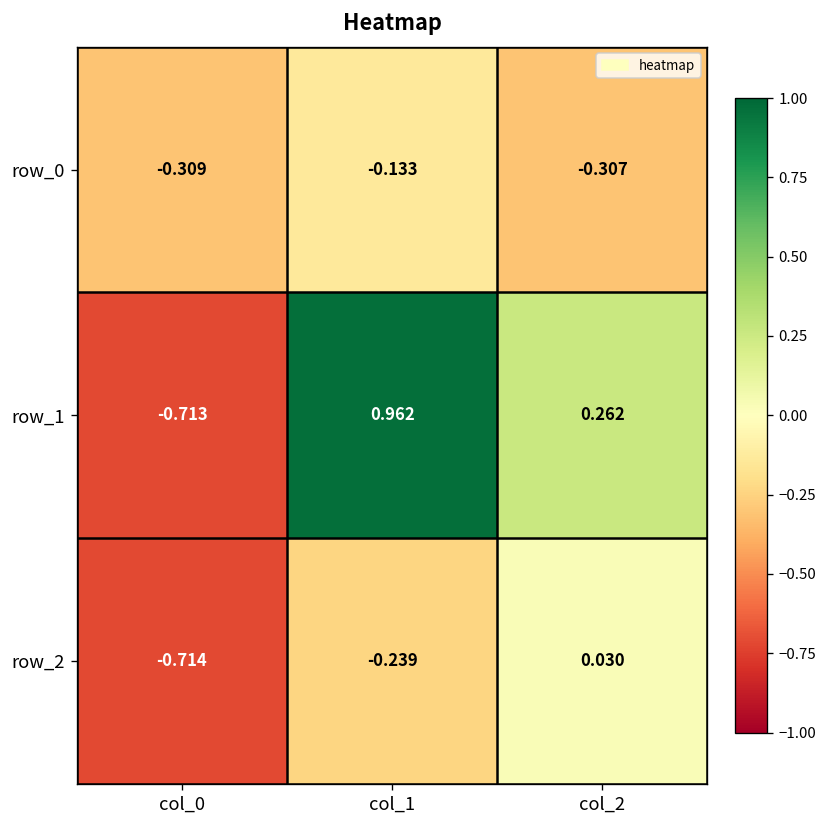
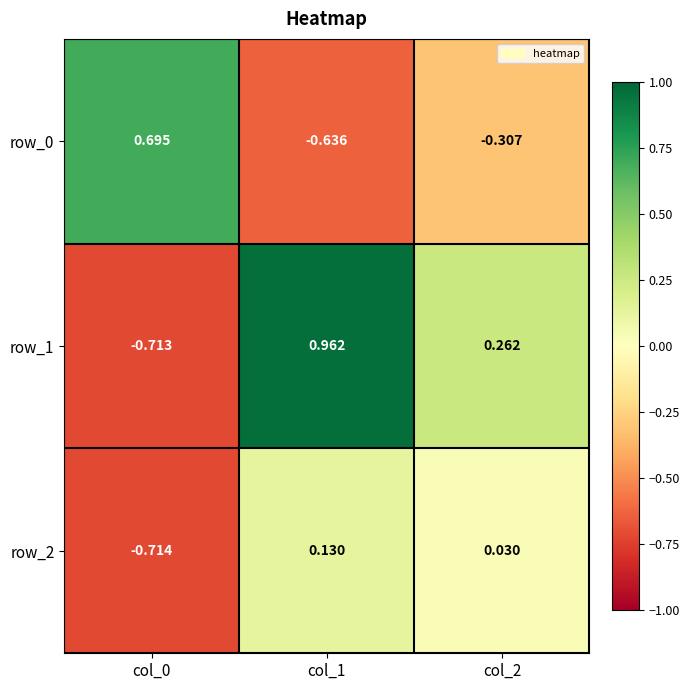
  {
    "row_0": {
-     "col_0": -0.309,
-     "col_1": -0.133,
+     "col_0": 0.695,
+     "col_1": -0.636,
      "col_2": -0.307
    },
    "row_1": {
      "col_0": -0.713,
      "col_1": 0.962,
      "col_2": 0.262
    },
    "row_2": {
      "col_0": -0.714,
-     "col_1": -0.239,
+     "col_1": 0.130,
      "col_2": 0.030
    }
  }
